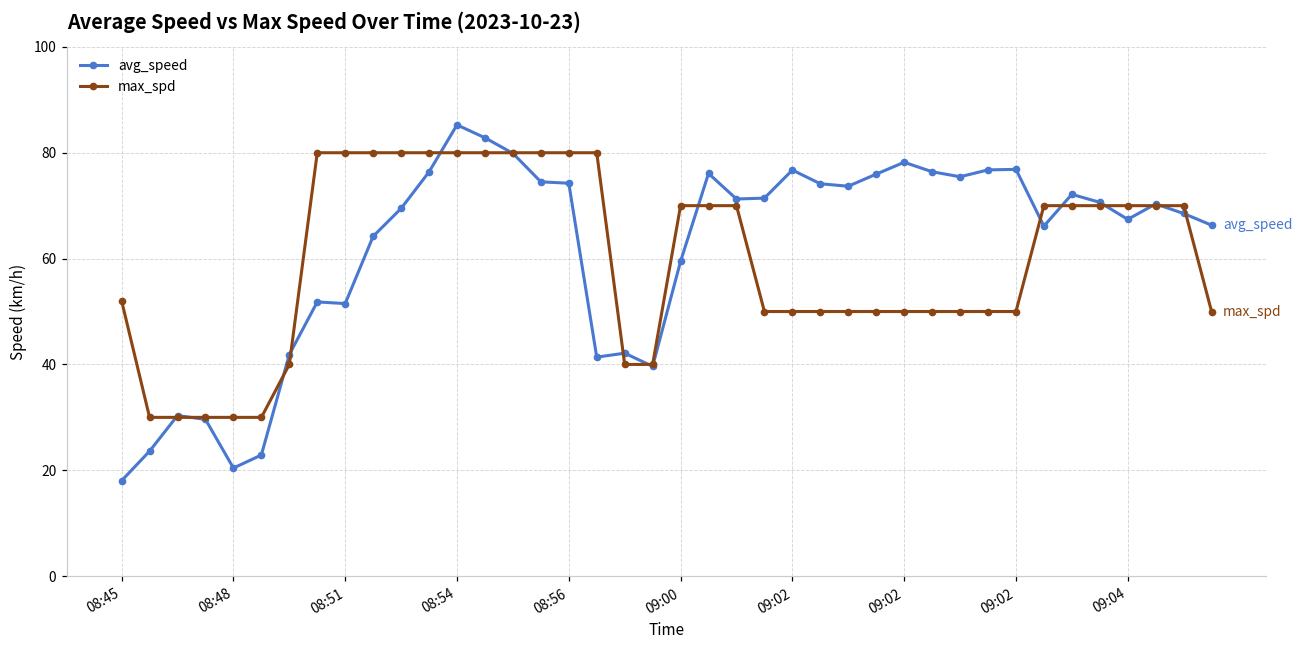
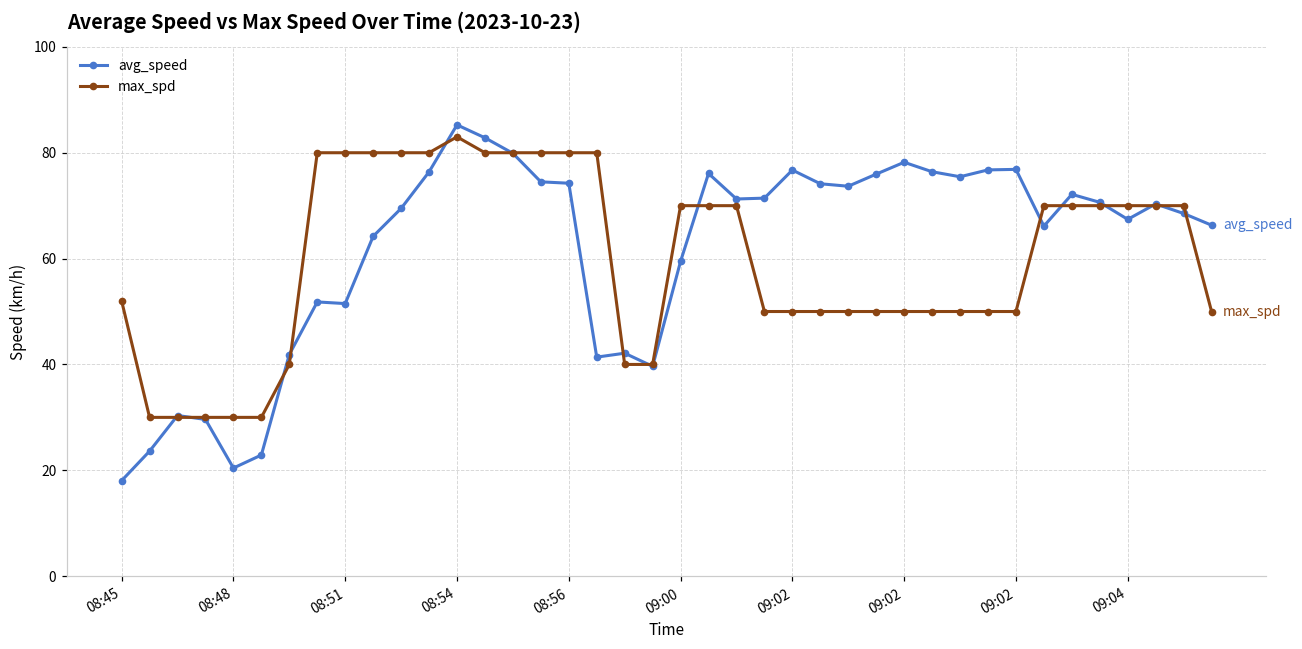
  {
    "avg_speed": {
      "08:45": 18,
      "08:54": 85
    },
    "max_spd": {
      "08:45": 52,
-     "08:54": 80
+     "08:54": 83
    }
  }
